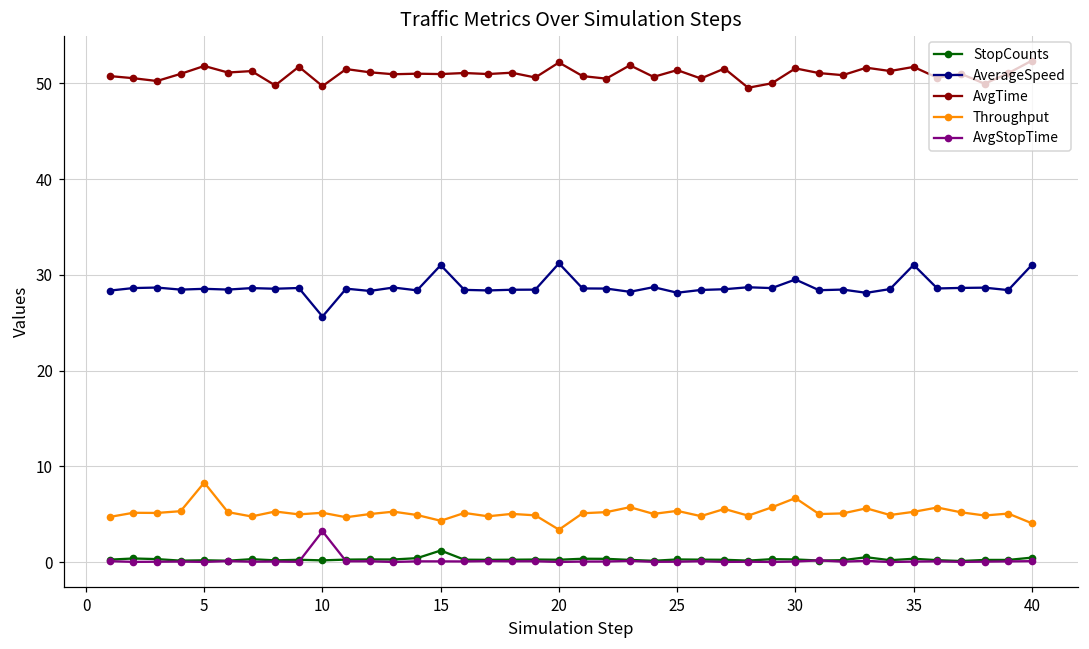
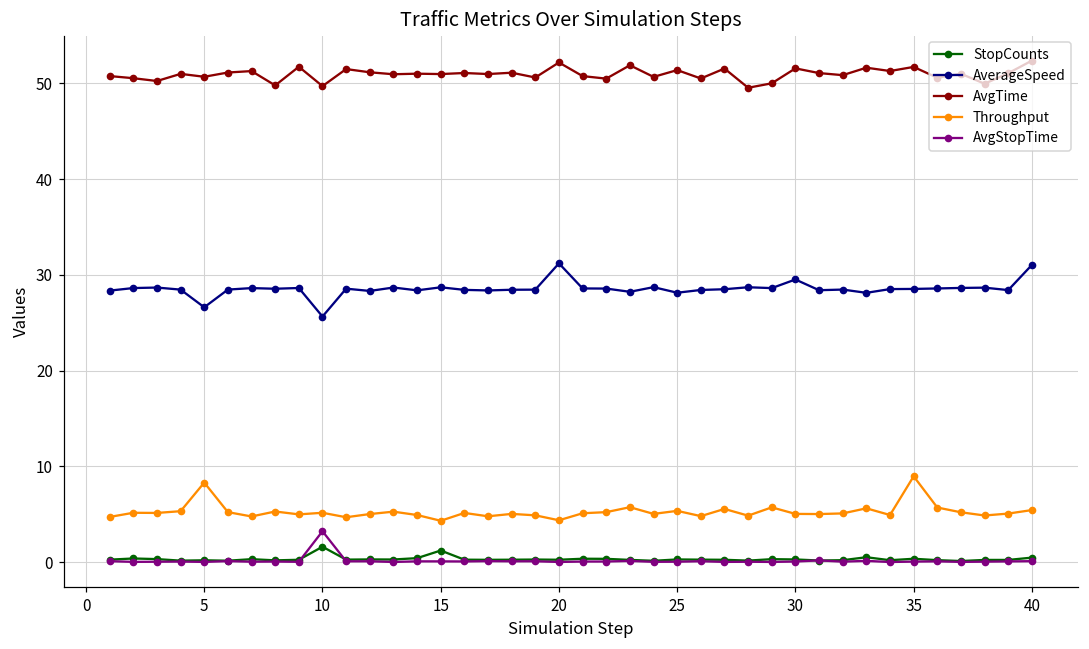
  {
    "StopCounts": {
-     "10": 0,
+     "10": 2,
      "15": 1,
      "40": 0
    },
    "AverageSpeed": {
-     "5": 29,
+     "5": 27,
      "10": 26,
-     "15": 31,
+     "15": 29,
      "20": 31,
      "25": 28,
      "30": 30,
-     "35": 31,
+     "35": 29,
      "40": 31
    },
    "AvgTime": {
-     "5": 52,
+     "5": 51,
      "10": 50,
      "15": 51,
      "20": 52,
      "25": 51,
      "30": 52,
      "35": 52
    },
    "Throughput": {
      "5": 8,
      "10": 5,
      "15": 4,
-     "20": 3,
+     "20": 4,
      "25": 5,
-     "30": 7,
-     "35": 5,
-     "40": 4
+     "30": 5,
+     "35": 9,
+     "40": 5
    },
    "AvgStopTime": {
      "10": 3,
      "15": 0,
      "40": 0
    }
  }
